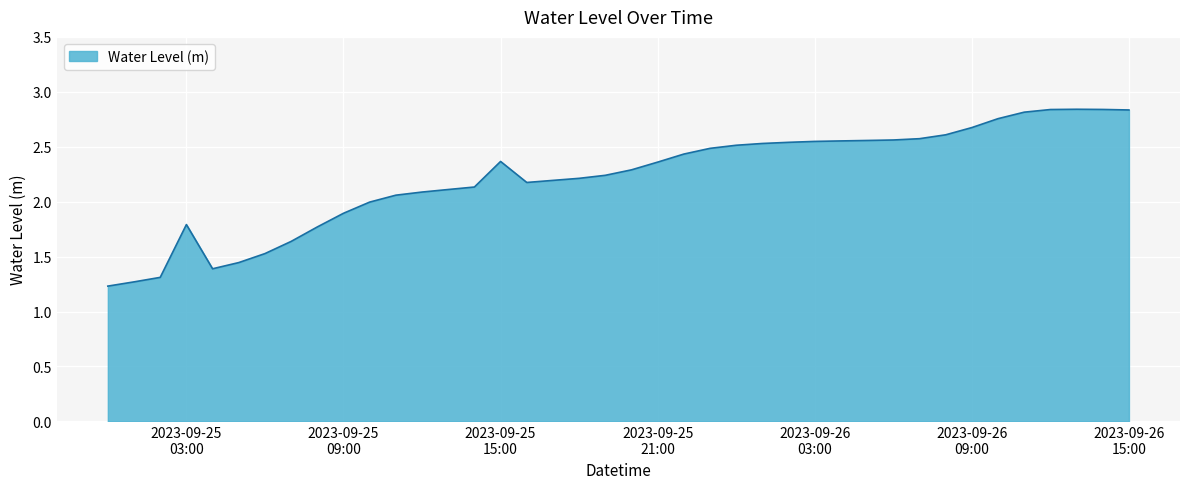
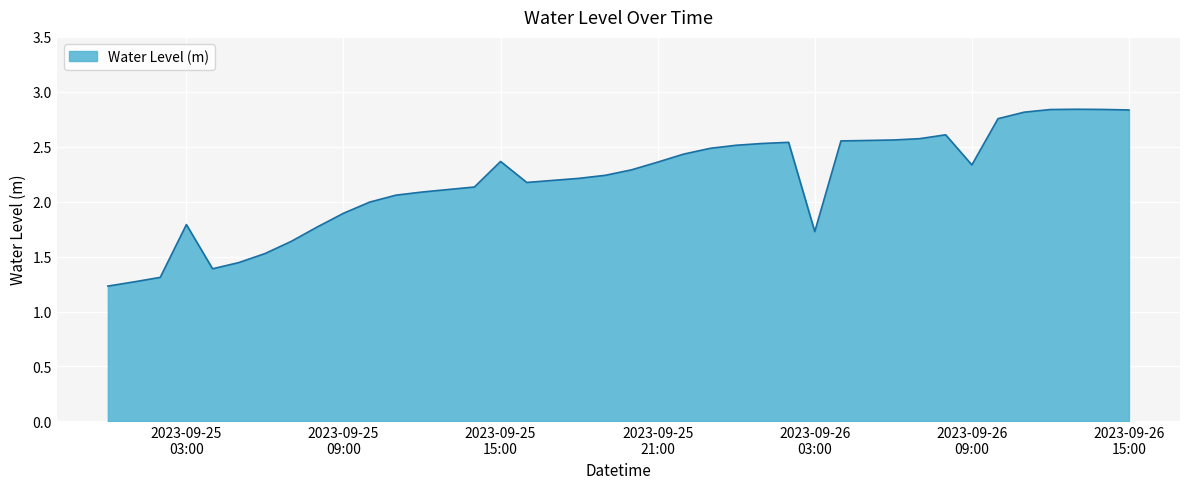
  {
    "2023-09-25 03:00": 1.79,
    "2023-09-25 09:00": 1.89,
    "2023-09-25 15:00": 2.37,
    "2023-09-25 21:00": 2.36,
-   "2023-09-26 03:00": 2.55,
-   "2023-09-26 09:00": 2.67,
+   "2023-09-26 03:00": 1.73,
+   "2023-09-26 09:00": 2.33,
    "2023-09-26 15:00": 2.83
  }
